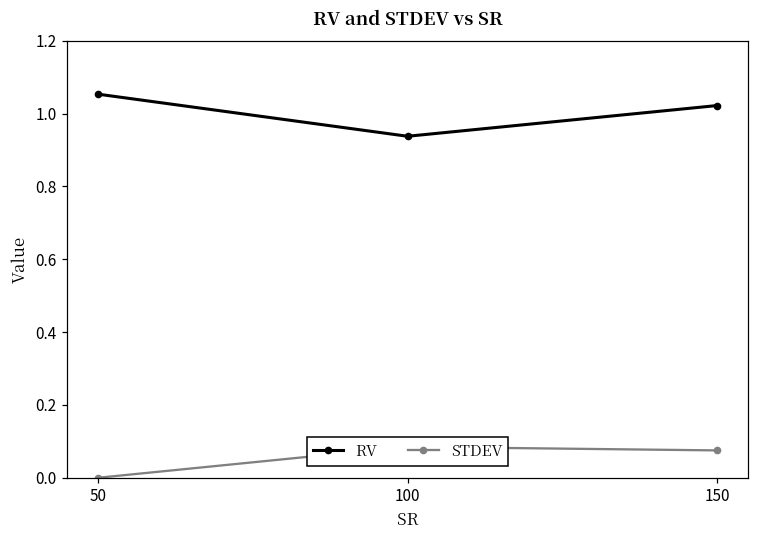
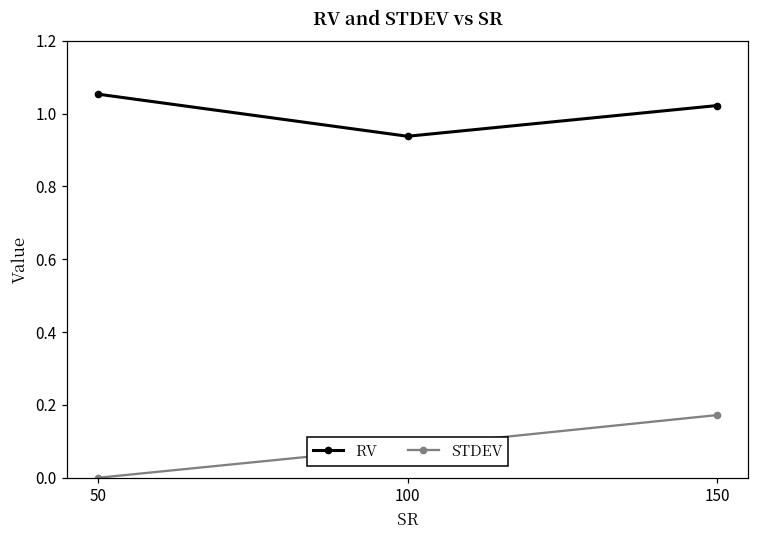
  {
    "RV": {
      "50": 1.05,
      "100": 0.94,
      "150": 1.02
    },
    "STDEV": {
      "50": 0.00,
-     "150": 0.08
+     "150": 0.17
    }
  }
